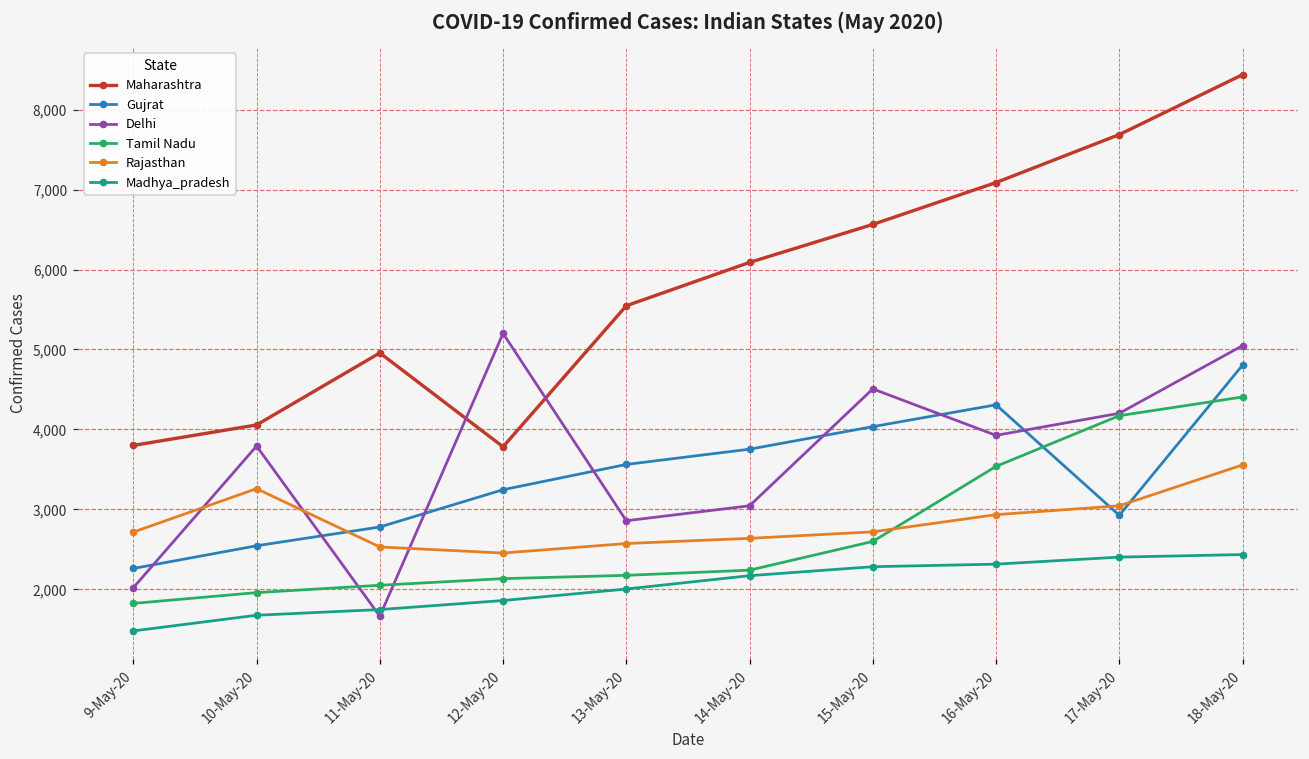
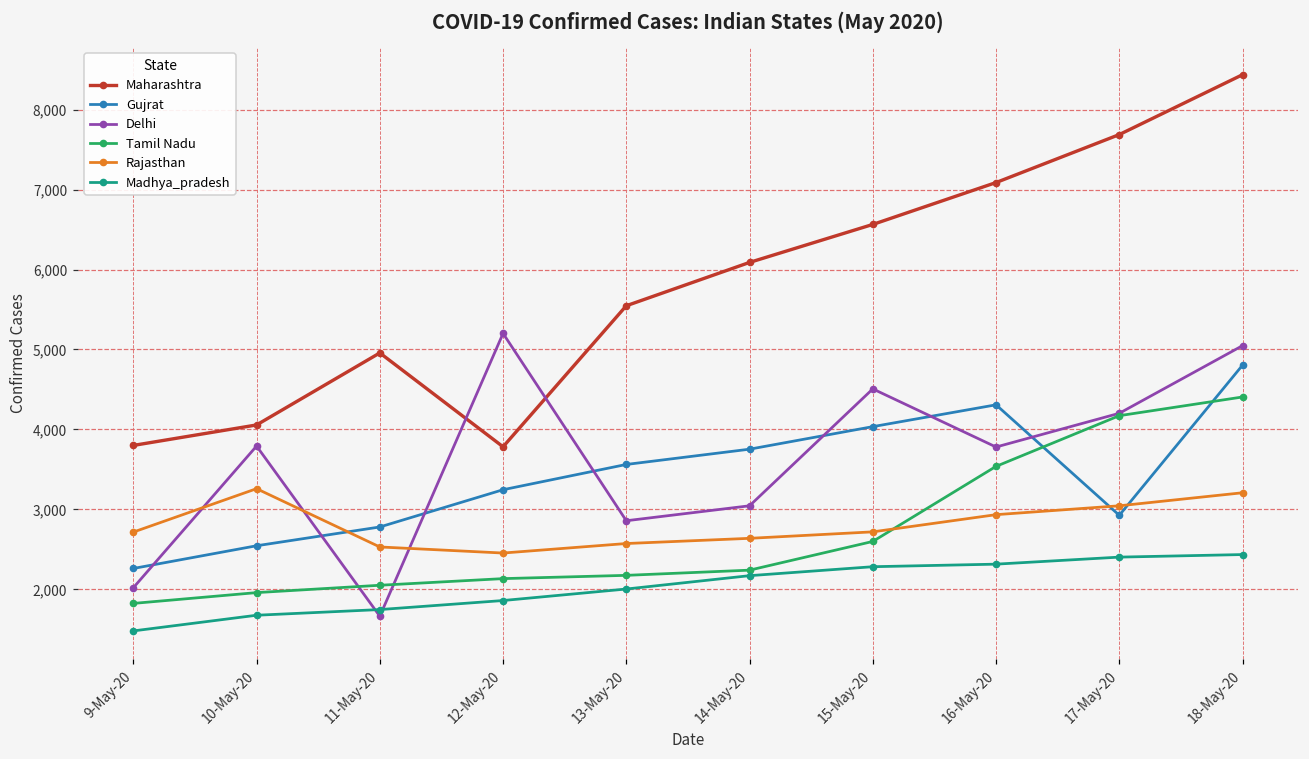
  {
    "Maharashtra": {
      "9-May-20": "3,800",
      "10-May-20": "4,100",
      "11-May-20": "5,000",
      "12-May-20": "3,800",
      "13-May-20": "5,500",
      "14-May-20": "6,100",
      "15-May-20": "6,600",
      "16-May-20": "7,100",
      "17-May-20": "7,700",
      "18-May-20": "8,400"
    },
    "Gujrat": {
      "9-May-20": "2,300",
      "10-May-20": "2,500",
      "11-May-20": "2,800",
      "12-May-20": "3,200",
      "13-May-20": "3,600",
      "14-May-20": "3,800",
      "15-May-20": "4,000",
      "16-May-20": "4,300",
      "17-May-20": "2,900",
      "18-May-20": "4,800"
    },
    "Delhi": {
      "9-May-20": "2,000",
      "10-May-20": "3,800",
      "11-May-20": "1,700",
      "12-May-20": "5,200",
      "13-May-20": "2,900",
      "14-May-20": "3,000",
      "15-May-20": "4,500",
-     "16-May-20": "3,900",
+     "16-May-20": "3,800",
      "18-May-20": "5,000"
    },
    "Rajasthan": {
      "9-May-20": "2,700",
      "10-May-20": "3,300",
      "11-May-20": "2,500",
      "12-May-20": "2,500",
      "13-May-20": "2,600",
      "14-May-20": "2,600",
      "15-May-20": "2,700",
      "16-May-20": "2,900",
      "17-May-20": "3,000",
-     "18-May-20": "3,600"
+     "18-May-20": "3,200"
    }
  }
